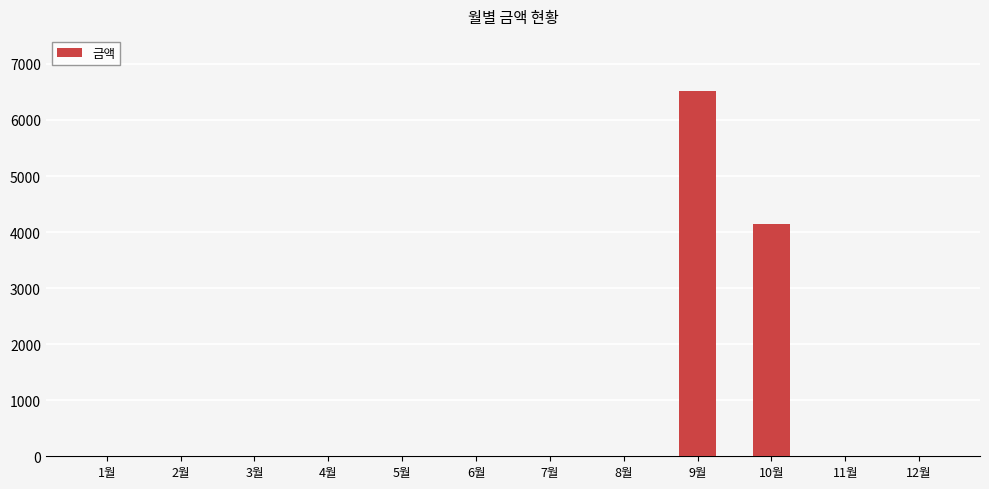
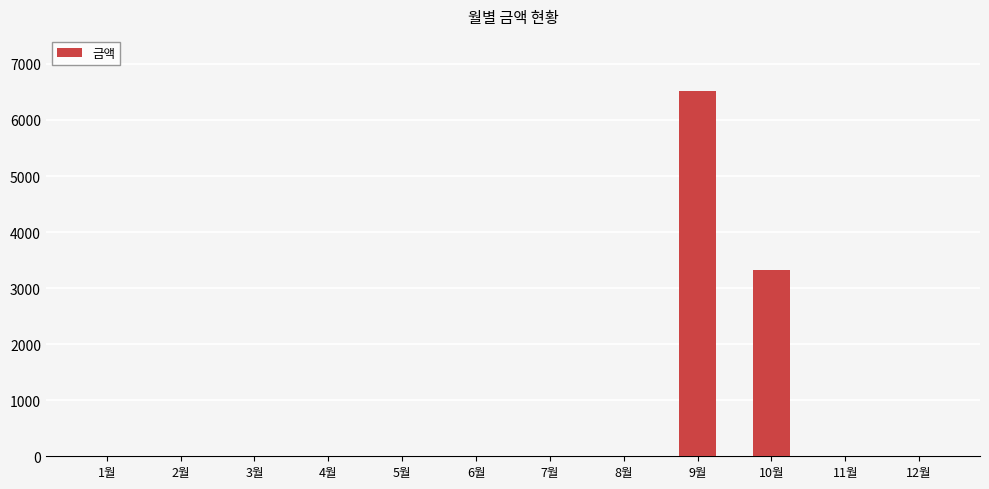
  {
    "1월": 0,
    "2월": 0,
    "3월": 0,
    "4월": 0,
    "5월": 0,
    "6월": 0,
    "7월": 0,
    "8월": 0,
    "9월": 6500,
-   "10월": 4200,
+   "10월": 3300,
    "11월": 0,
    "12월": 0
  }
